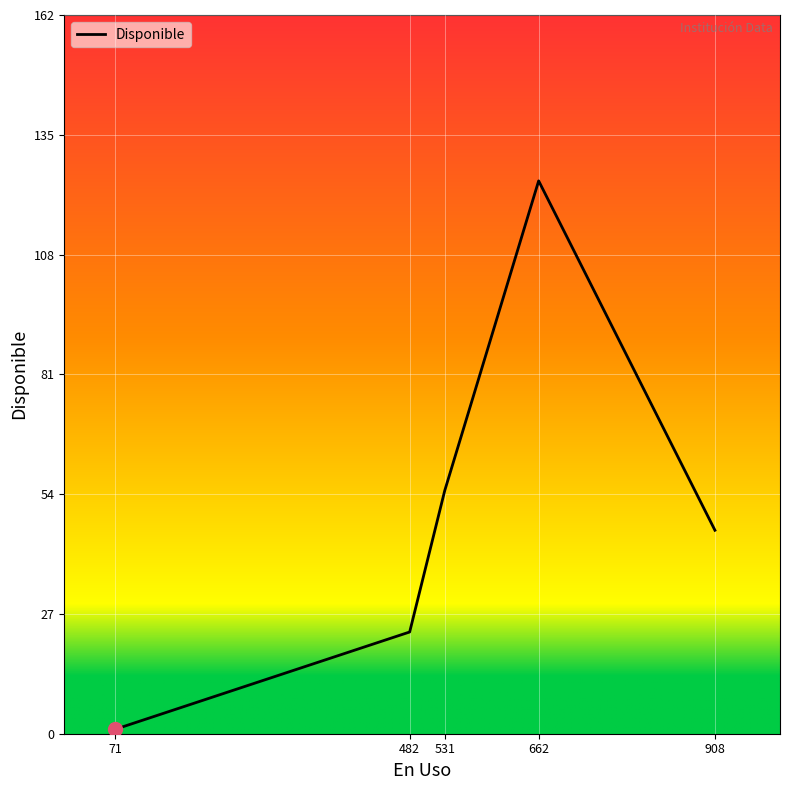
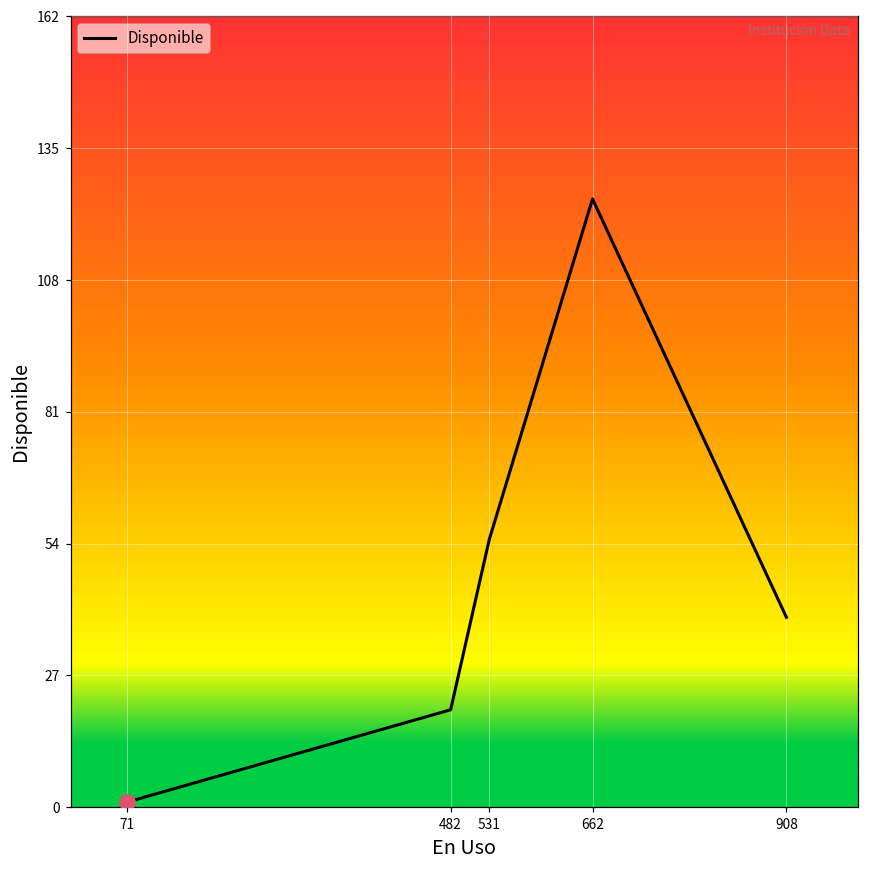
  {
    "Disponible": {
-     "482": 23,
+     "482": 20,
      "531": 55,
      "662": 125,
-     "908": 46
+     "908": 39
    }
  }
